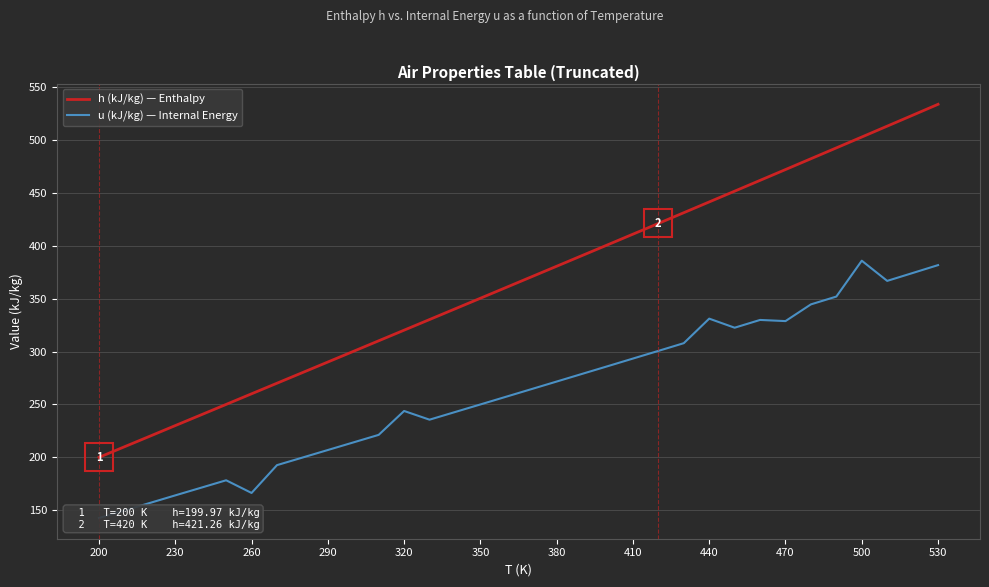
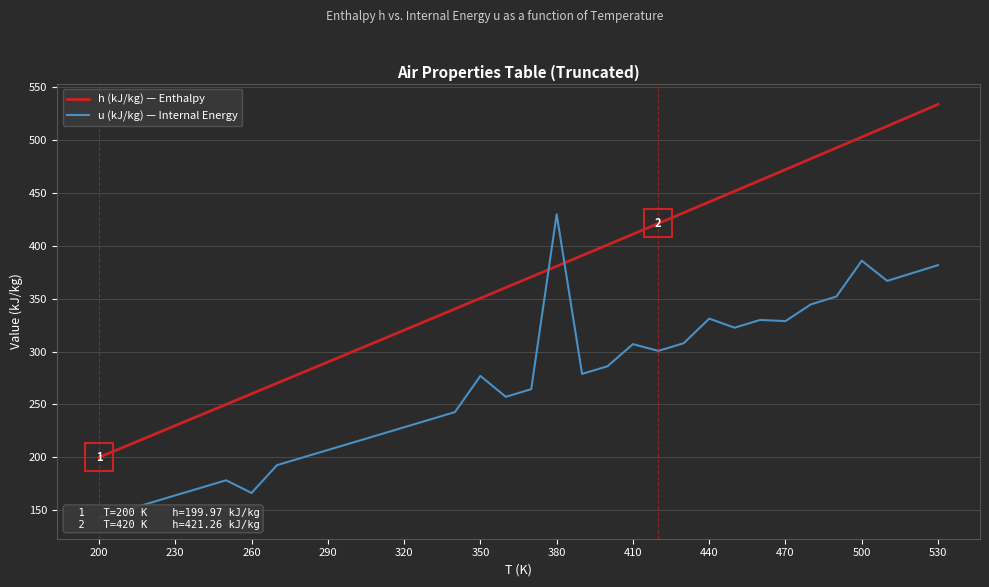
  {
    "u (kJ/kg) — Internal Energy": {
      "230": 164,
      "260": 166,
      "290": 207,
-     "320": 244,
-     "350": 250,
-     "380": 272,
-     "410": 293,
+     "320": 228,
+     "350": 277,
+     "380": 430,
+     "410": 307,
      "440": 331,
      "470": 329,
      "500": 386,
      "530": 382
    }
  }
